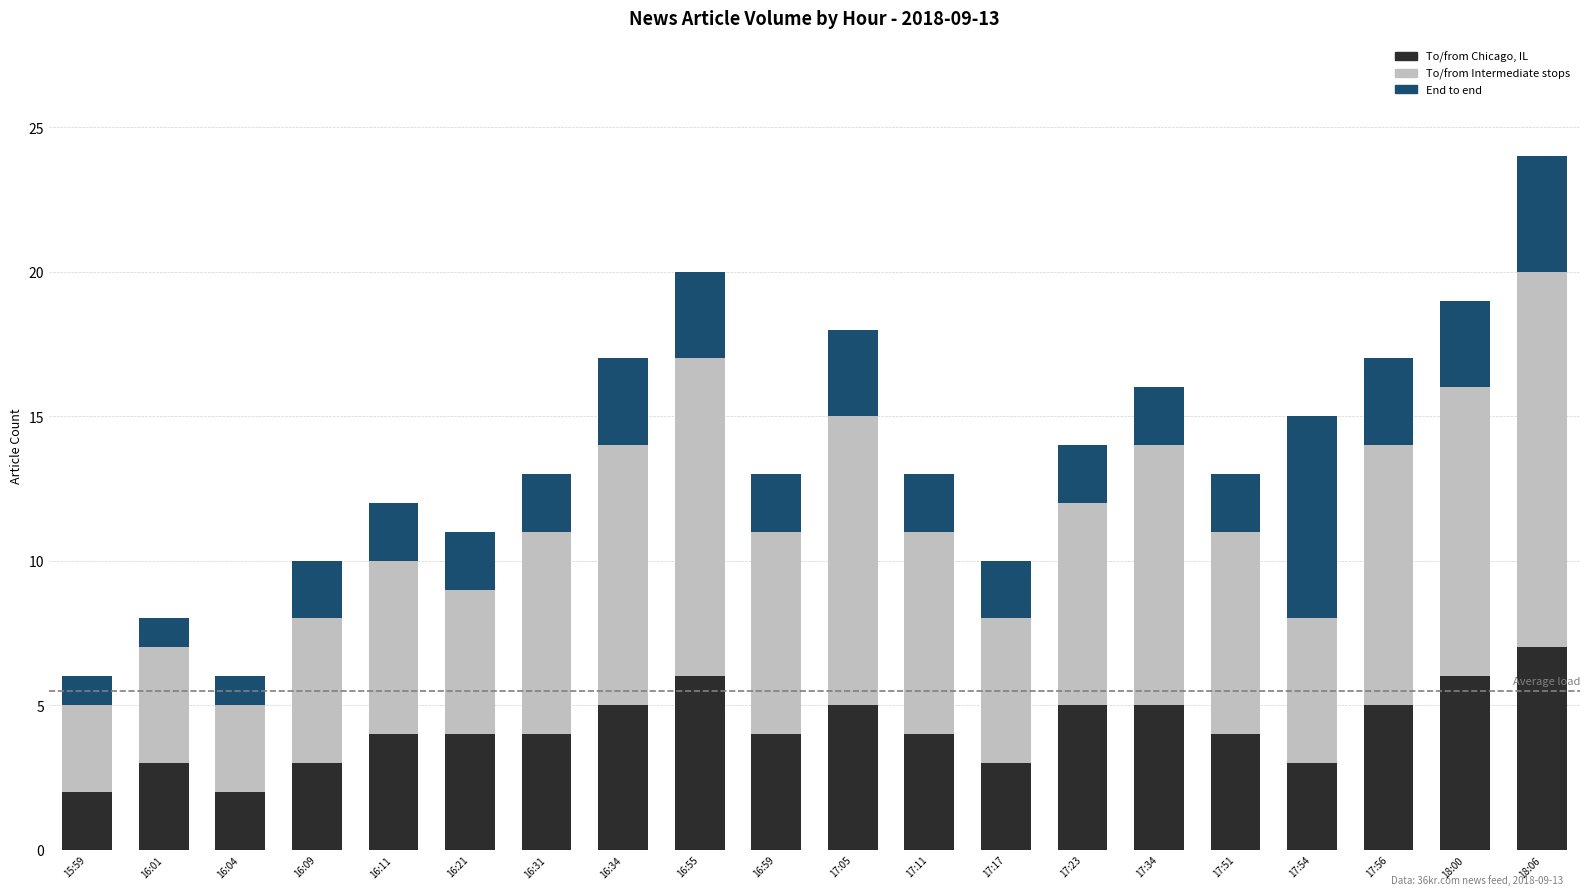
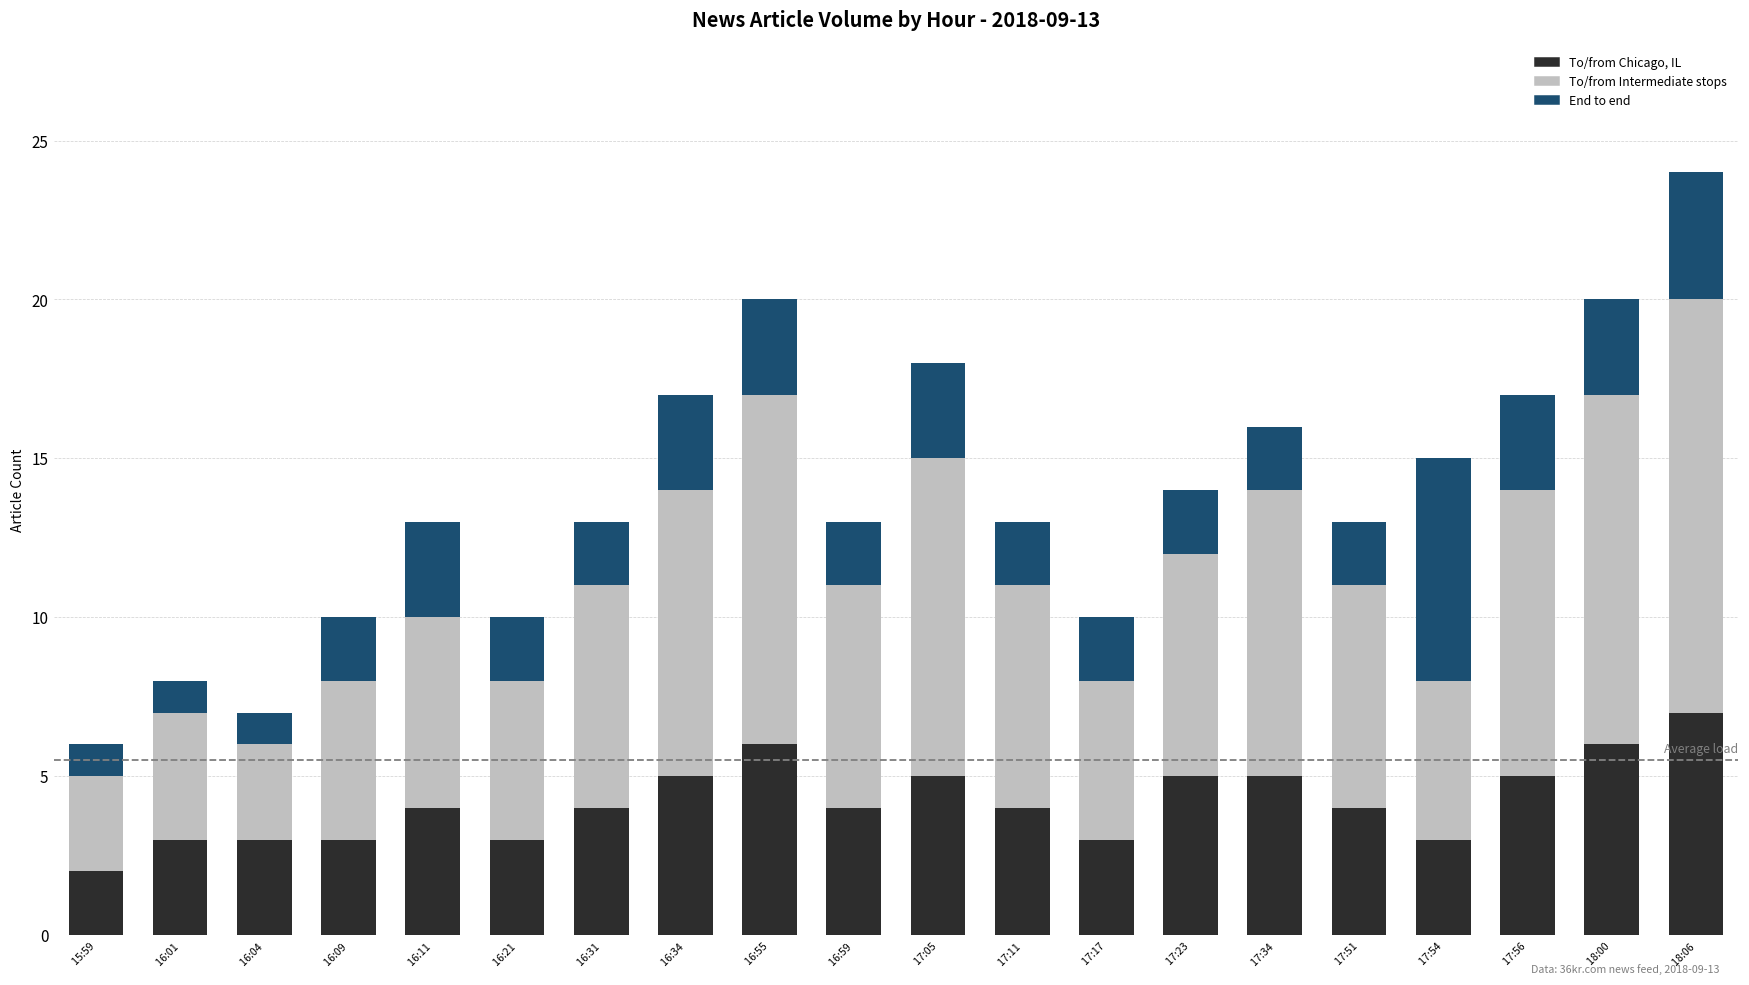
  {
    "To/from Chicago, IL": {
      "15:59": 2,
      "16:01": 3,
-     "16:04": 2,
+     "16:04": 3,
      "16:09": 3,
      "16:11": 4,
-     "16:21": 4,
+     "16:21": 3,
      "16:31": 4,
      "16:34": 5,
      "16:55": 6,
      "16:59": 4,
      "17:05": 5,
      "17:11": 4,
      "17:17": 3,
      "17:23": 5,
      "17:34": 5,
      "17:51": 4,
      "17:54": 3,
      "17:56": 5,
      "18:00": 6,
      "18:06": 7
    },
    "To/from Intermediate stops": {
      "15:59": 3,
      "16:01": 4,
      "16:04": 3,
      "16:09": 5,
      "16:11": 6,
      "16:21": 5,
      "16:31": 7,
      "16:34": 9,
      "16:55": 11,
      "16:59": 7,
      "17:05": 10,
      "17:11": 7,
      "17:17": 5,
      "17:23": 7,
      "17:34": 9,
      "17:51": 7,
      "17:54": 5,
      "17:56": 9,
-     "18:00": 10,
+     "18:00": 11,
      "18:06": 13
    },
    "End to end": {
      "15:59": 1,
      "16:01": 1,
      "16:04": 1,
      "16:09": 2,
-     "16:11": 2,
+     "16:11": 3,
      "16:21": 2,
      "16:31": 2,
      "16:34": 3,
      "16:55": 3,
      "16:59": 2,
      "17:05": 3,
      "17:11": 2,
      "17:17": 2,
      "17:23": 2,
      "17:34": 2,
      "17:51": 2,
      "17:54": 7,
      "17:56": 3,
      "18:00": 3,
      "18:06": 4
    }
  }
